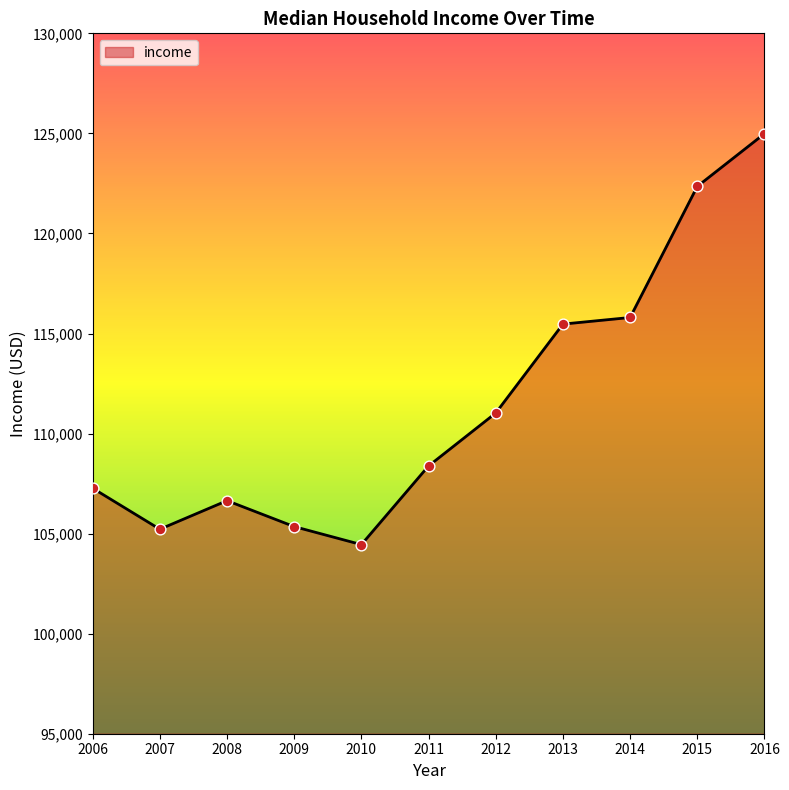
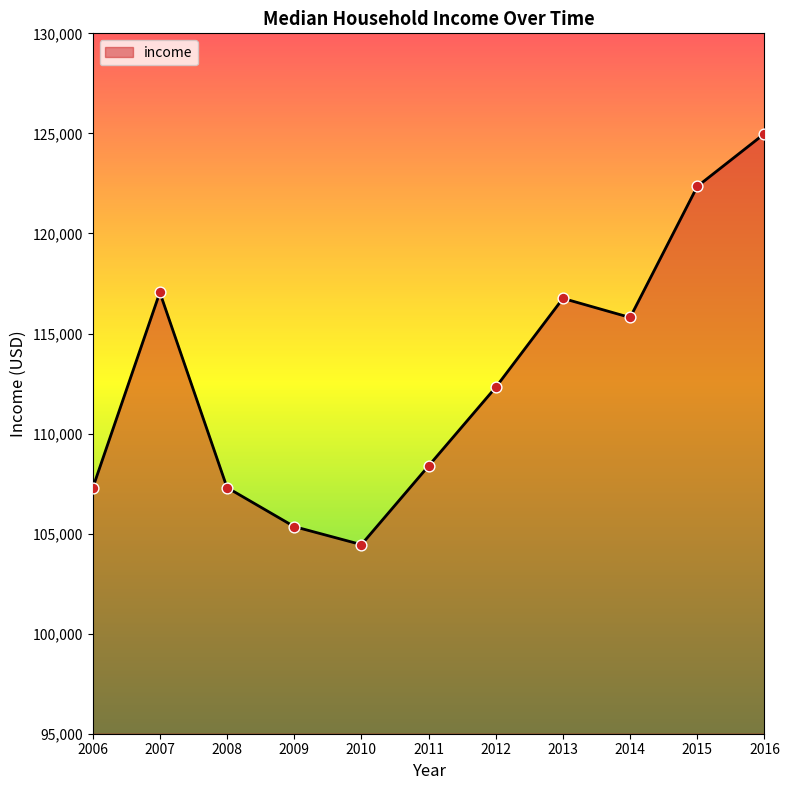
  {
    "2006": "107,300",
-   "2007": "105,200",
-   "2008": "106,600",
+   "2007": "117,100",
+   "2008": "107,300",
    "2009": "105,400",
    "2010": "104,500",
    "2011": "108,400",
-   "2012": "111,000",
-   "2013": "115,500",
+   "2012": "112,300",
+   "2013": "116,800",
    "2014": "115,800",
    "2015": "122,400",
    "2016": "125,000"
  }
